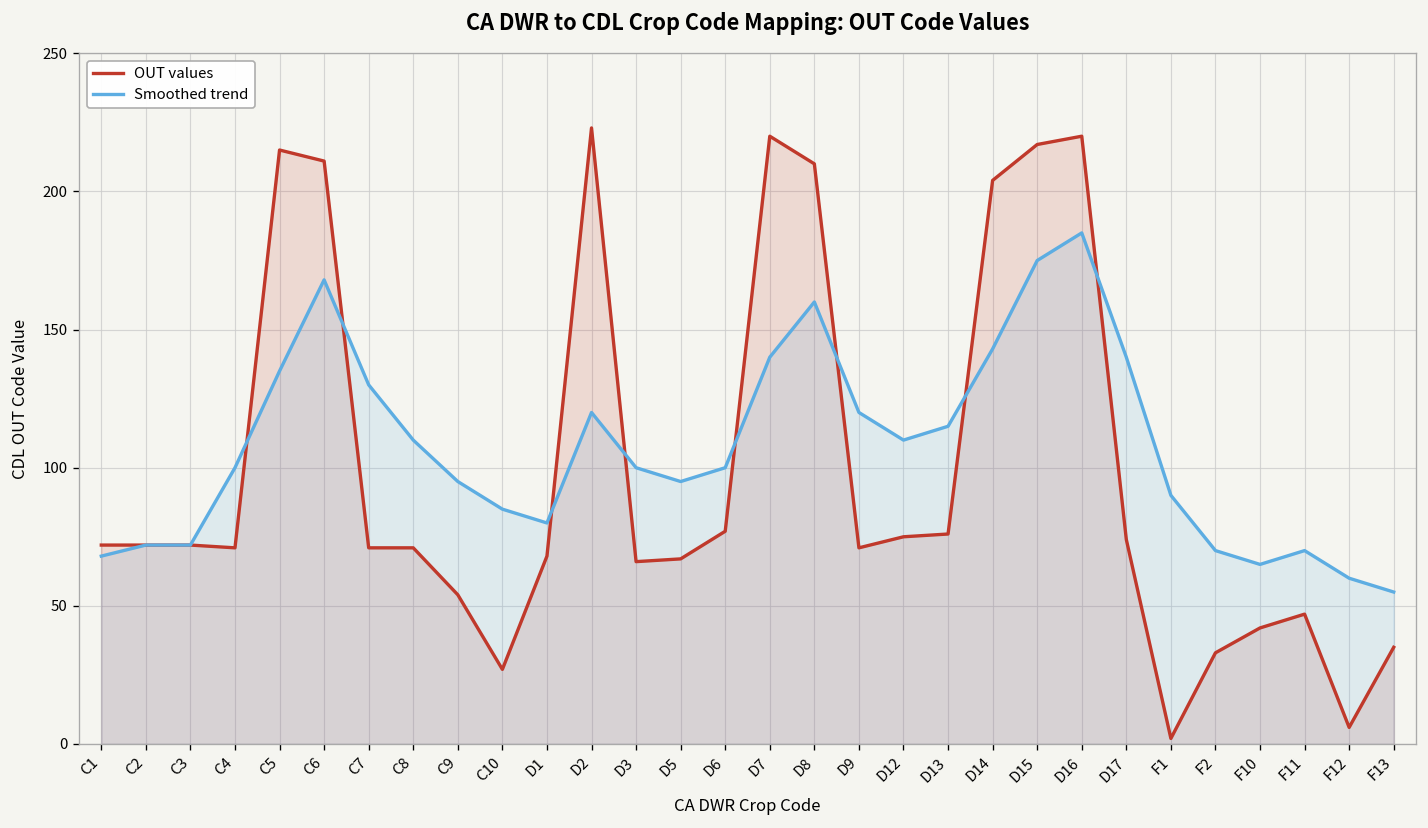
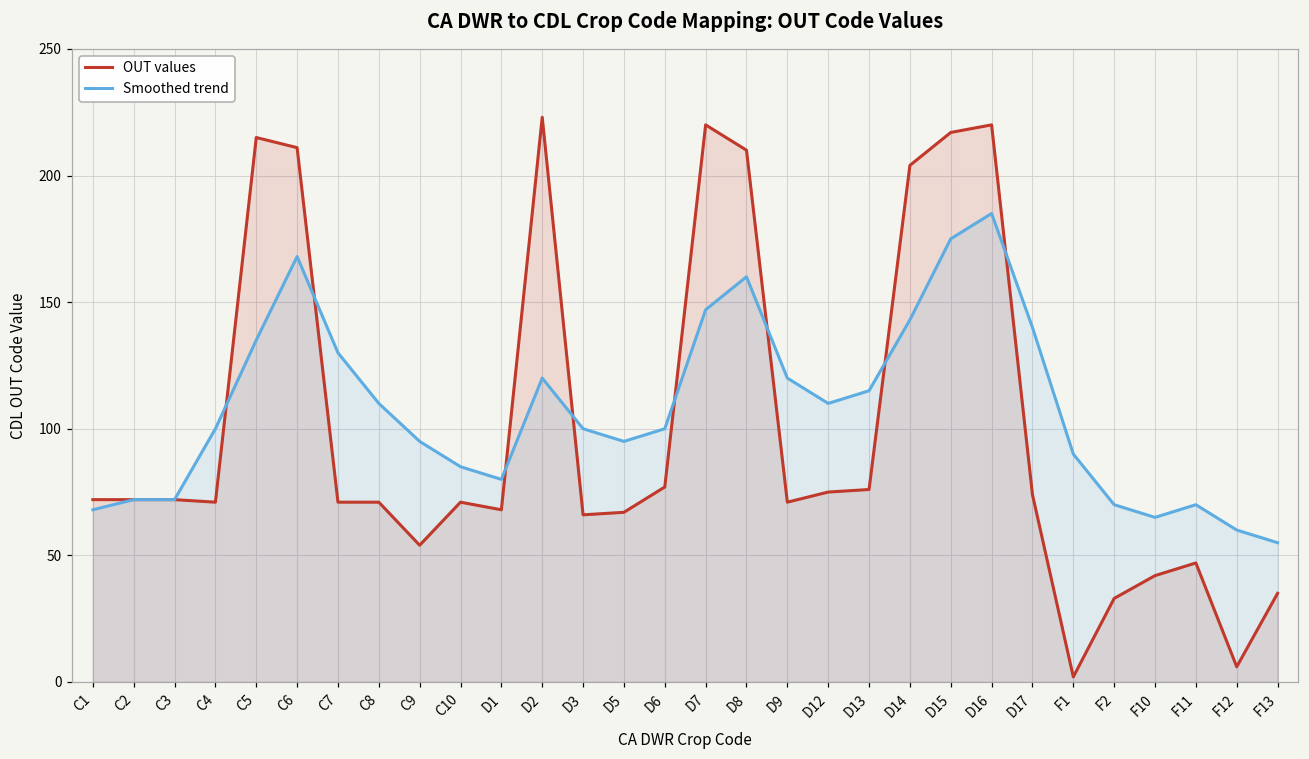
  {
    "OUT values": {
      "C1": 72,
      "C4": 71,
      "C5": 215,
      "C6": 211,
      "C7": 71,
      "C8": 71,
      "C9": 54,
-     "C10": 27,
+     "C10": 71,
      "D1": 68,
      "D2": 223,
      "D3": 66,
      "D5": 67,
      "D6": 77,
      "D7": 220,
      "D8": 210,
      "D9": 71,
      "D12": 75,
      "D13": 76,
      "D14": 204,
      "D15": 217,
      "D16": 220,
      "D17": 74,
      "F1": 2,
      "F2": 33,
      "F10": 42,
      "F11": 47,
      "F12": 6,
      "F13": 35
    },
    "Smoothed trend": {
      "C1": 68,
      "C4": 100,
      "C5": 135,
      "C6": 168,
      "C7": 130,
      "C8": 110,
      "C9": 95,
      "C10": 85,
      "D1": 80,
      "D2": 120,
      "D3": 100,
      "D5": 95,
      "D6": 100,
-     "D7": 140,
+     "D7": 147,
      "D8": 160,
      "D9": 120,
      "D12": 110,
      "D13": 115,
      "D14": 143,
      "D15": 175,
      "D16": 185,
      "D17": 140,
      "F1": 90,
      "F2": 70,
      "F10": 65,
      "F11": 70,
      "F12": 60,
      "F13": 55
    }
  }
